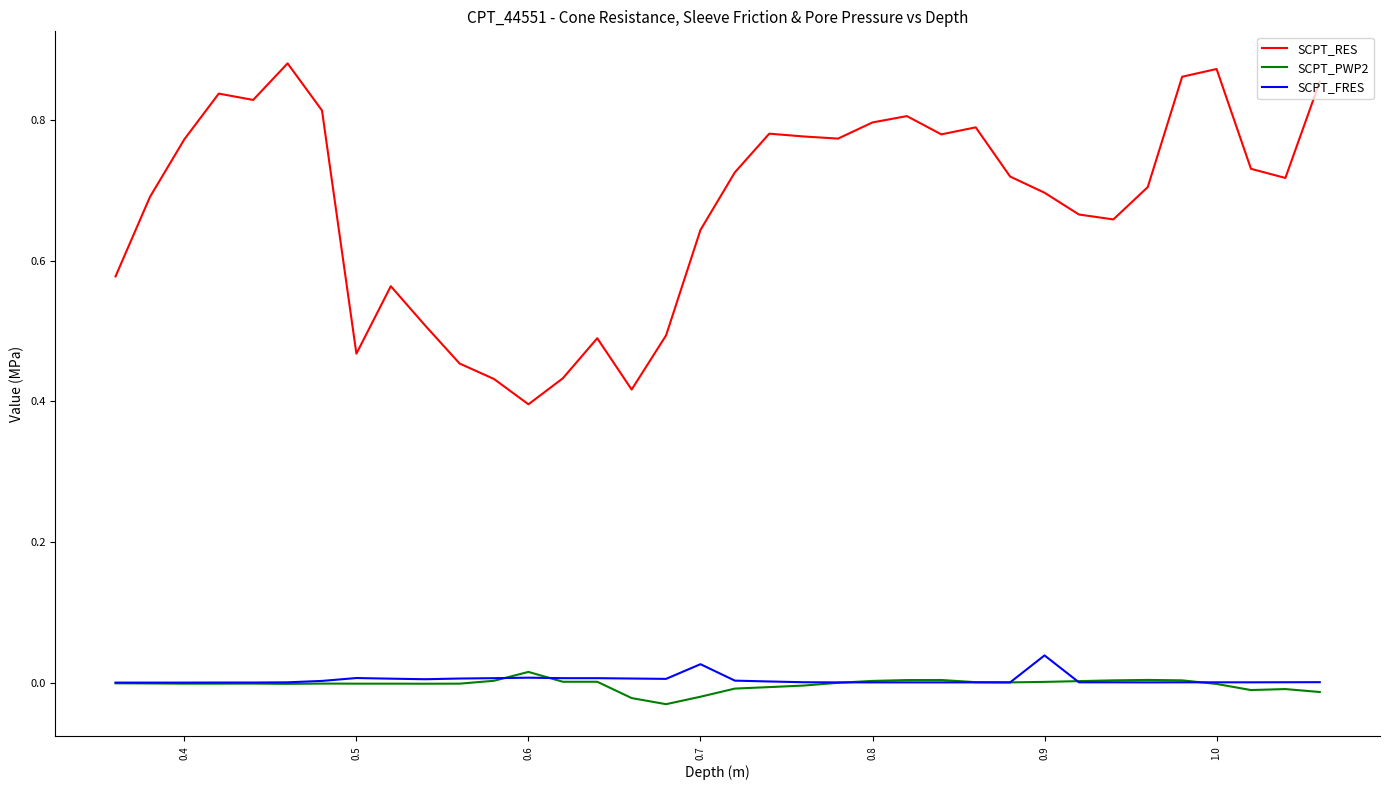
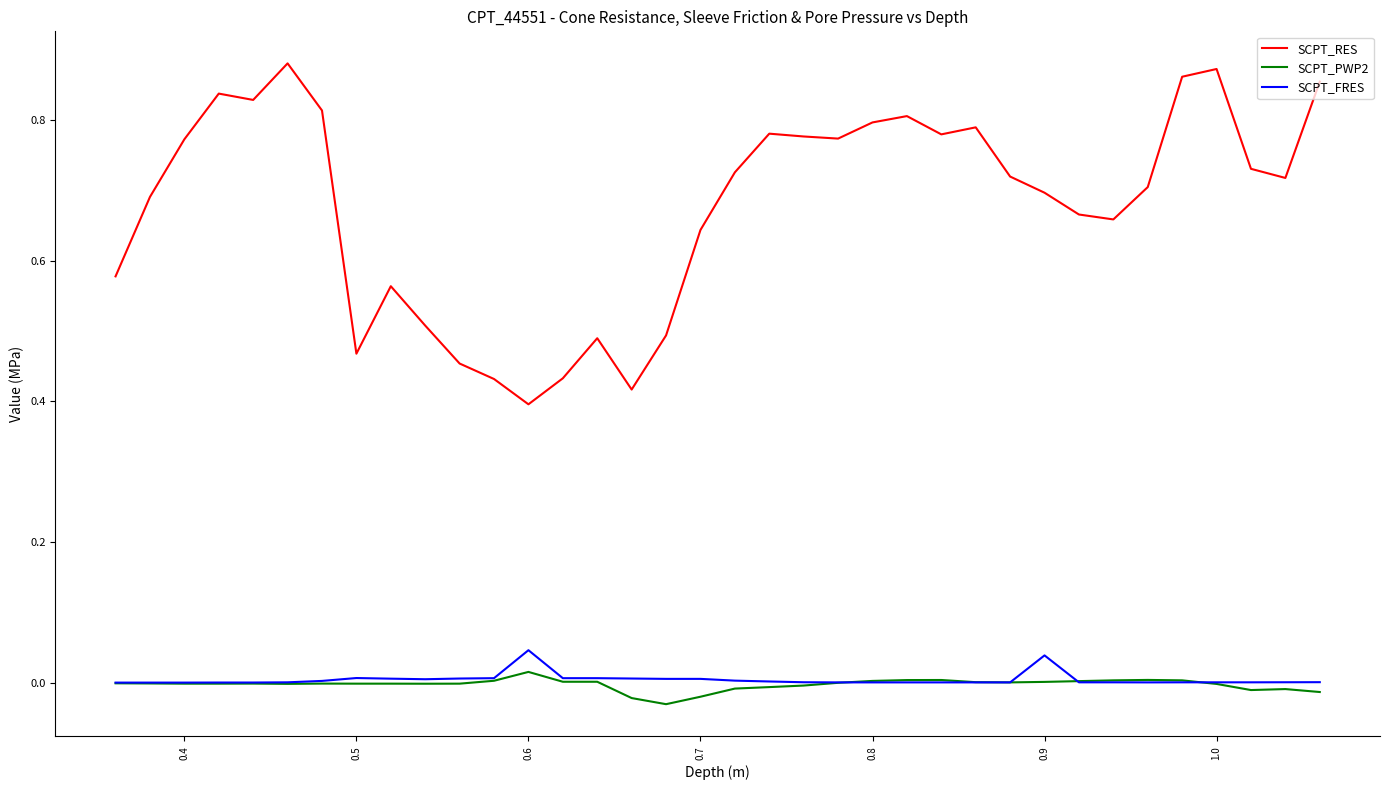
  {
    "SCPT_RES": {
      "0.4": 0.77,
      "0.5": 0.47,
      "0.6": 0.40,
      "0.7": 0.64,
      "0.8": 0.80,
      "0.9": 0.70,
      "1.0": 0.87
    },
    "SCPT_PWP2": {
      "0.5": 0.00,
      "0.6": 0.02,
      "0.7": -0.02,
      "0.9": 0.00
    },
    "SCPT_FRES": {
      "0.5": 0.01,
-     "0.6": 0.01,
-     "0.7": 0.03,
+     "0.6": 0.05,
+     "0.7": 0.01,
      "0.9": 0.04
    }
  }
